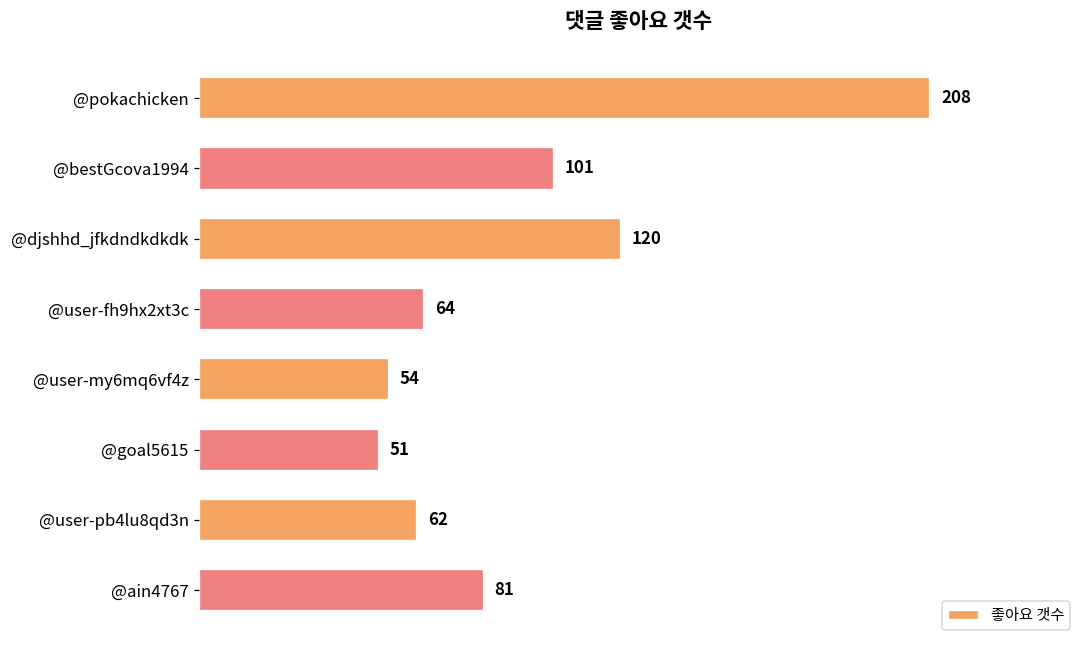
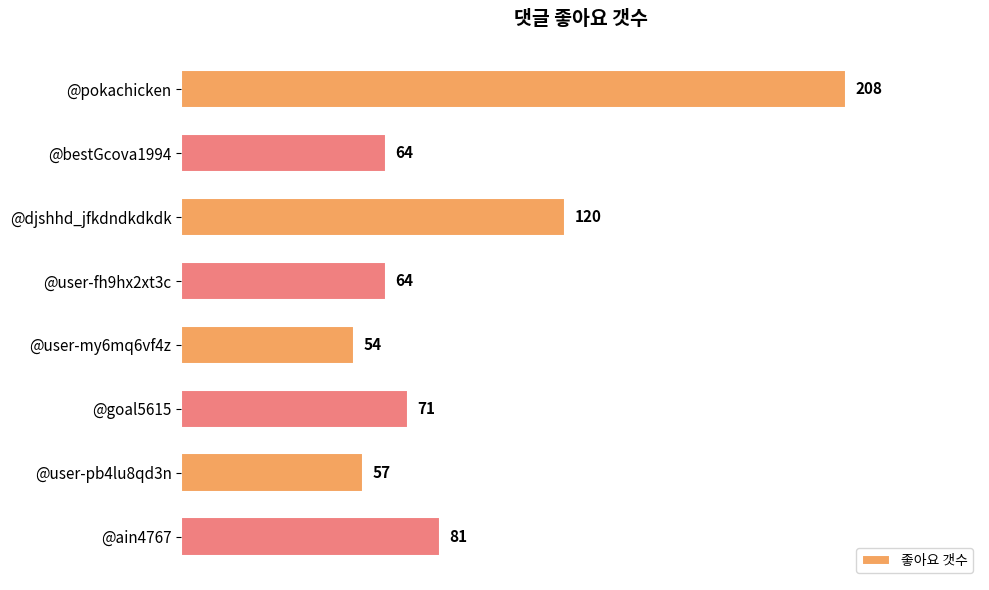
  {
    "@pokachicken": 208,
-   "@bestGcova1994": 101,
+   "@bestGcova1994": 64,
    "@djshhd_jfkdndkdkdk": 120,
    "@user-fh9hx2xt3c": 64,
    "@user-my6mq6vf4z": 54,
-   "@goal5615": 51,
-   "@user-pb4lu8qd3n": 62,
+   "@goal5615": 71,
+   "@user-pb4lu8qd3n": 57,
    "@ain4767": 81
  }
